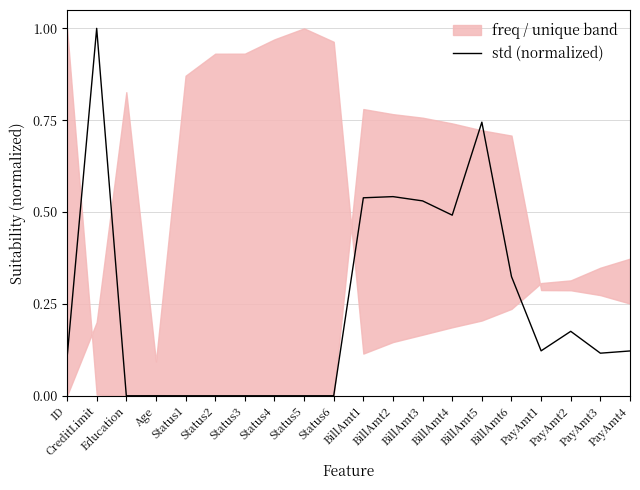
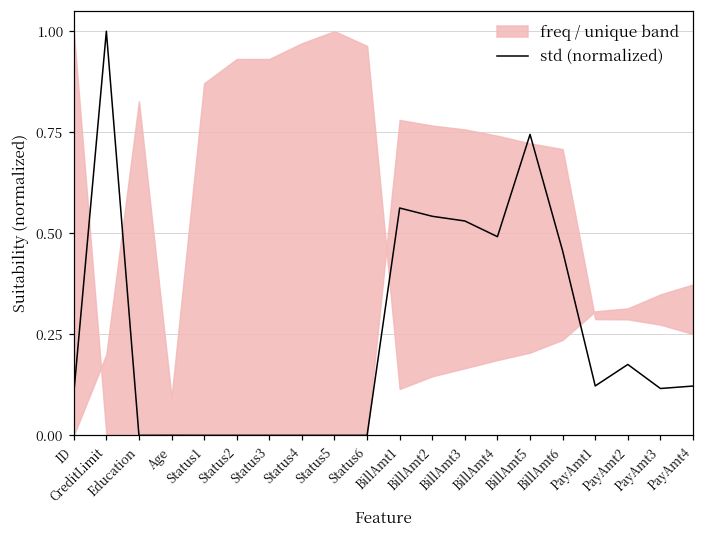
  {
    "std (normalized)": {
      "ID": 0.10,
      "CreditLimit": 1.00,
      "Education": 0.00,
      "Age": 0.00,
      "Status1": 0.00,
      "Status2": 0.00,
      "Status3": 0.00,
      "Status4": 0.00,
      "Status5": 0.00,
      "Status6": 0.00,
-     "BillAmt1": 0.54,
+     "BillAmt1": 0.56,
      "BillAmt2": 0.54,
      "BillAmt3": 0.53,
      "BillAmt4": 0.49,
      "BillAmt5": 0.74,
-     "BillAmt6": 0.32,
+     "BillAmt6": 0.46,
      "PayAmt1": 0.12,
      "PayAmt2": 0.18,
      "PayAmt3": 0.12,
      "PayAmt4": 0.12
    },
    "freq / unique band": {
      "ID": 1.00,
      "Status1": 0.87
    }
  }
